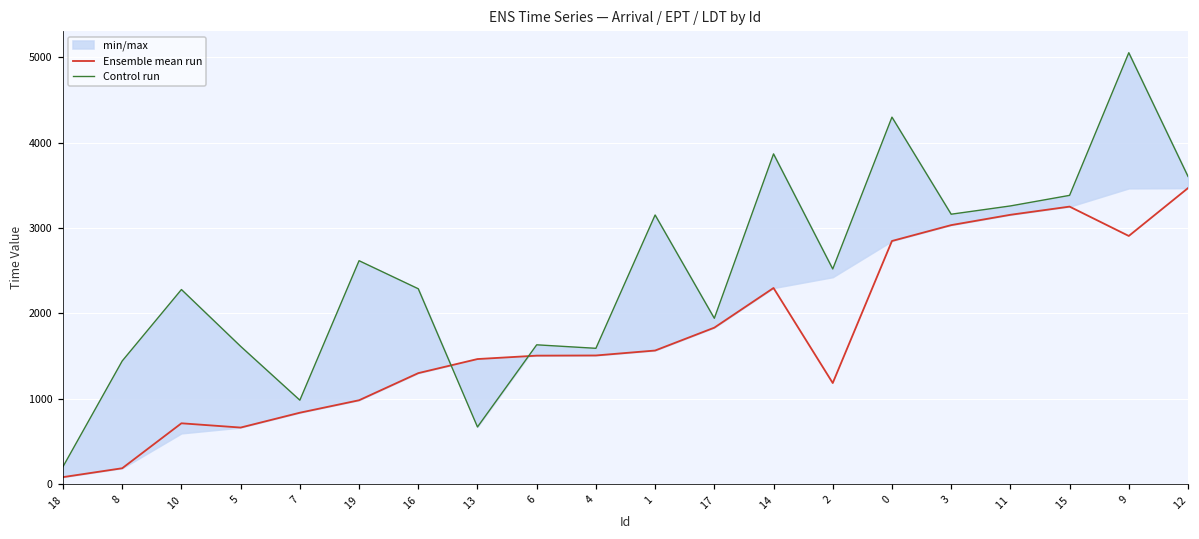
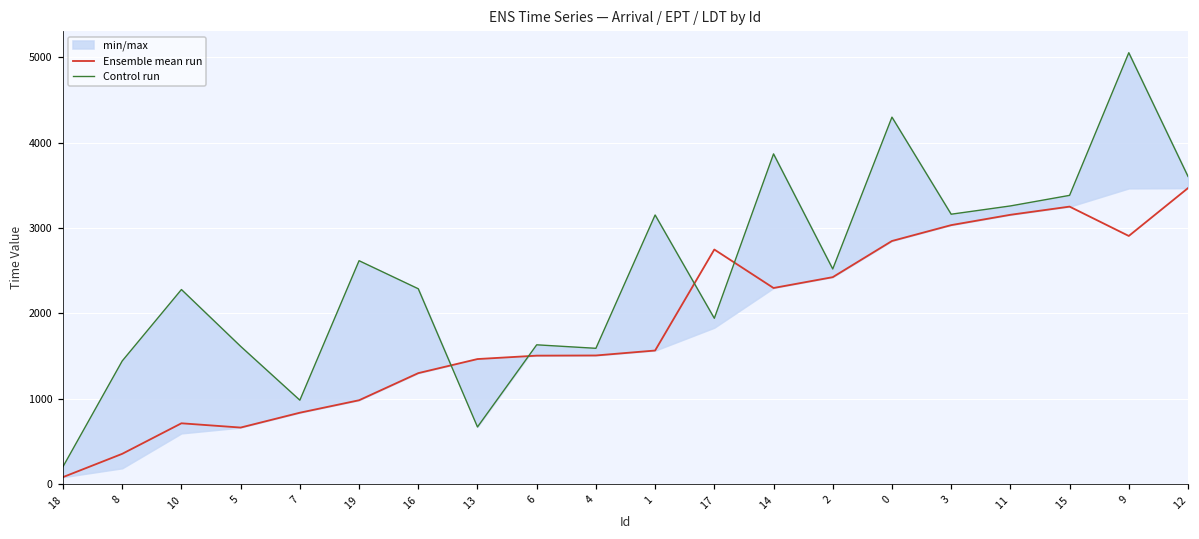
  {
    "Ensemble mean run": {
      "18": 100,
-     "8": 200,
+     "8": 400,
      "10": 700,
      "5": 700,
      "7": 800,
      "19": 1000,
      "16": 1300,
      "6": 1500,
      "4": 1500,
      "1": 1600,
-     "17": 1800,
+     "17": 2700,
      "14": 2300,
-     "2": 1200,
+     "2": 2400,
      "0": 2800,
      "3": 3000,
      "11": 3200,
      "15": 3300,
      "9": 2900,
      "12": 3500
    },
    "Control run": {
      "13": 700
    }
  }
